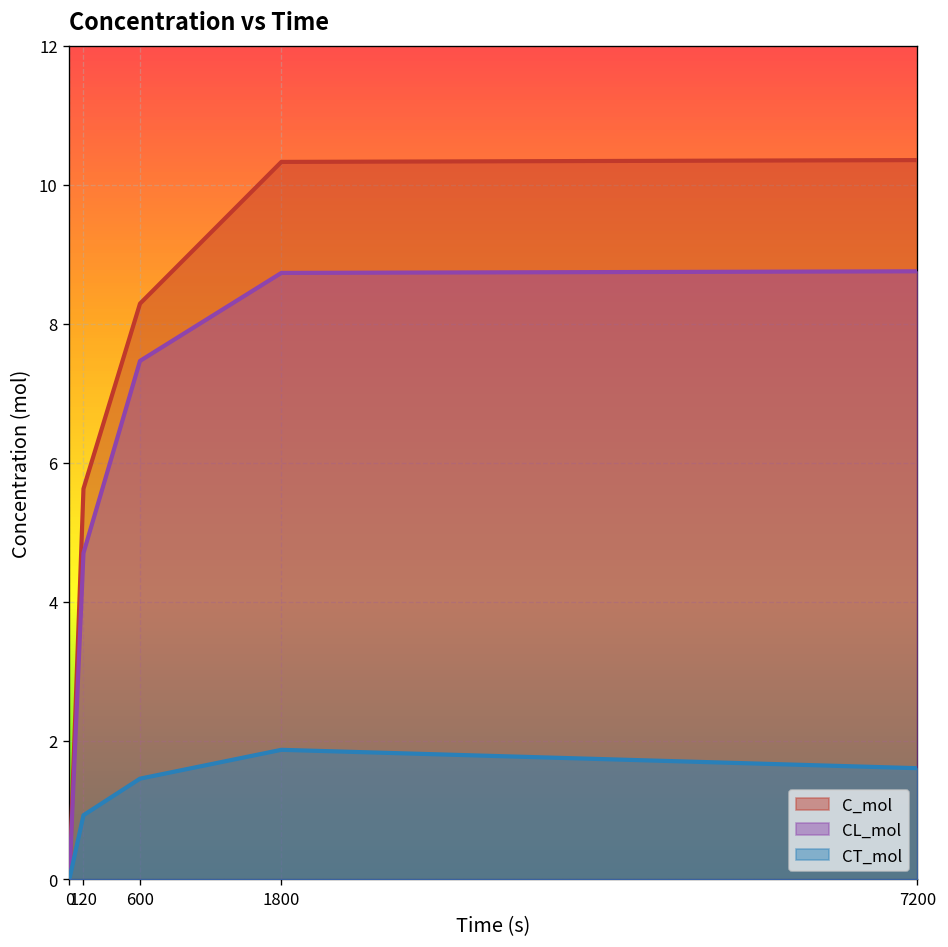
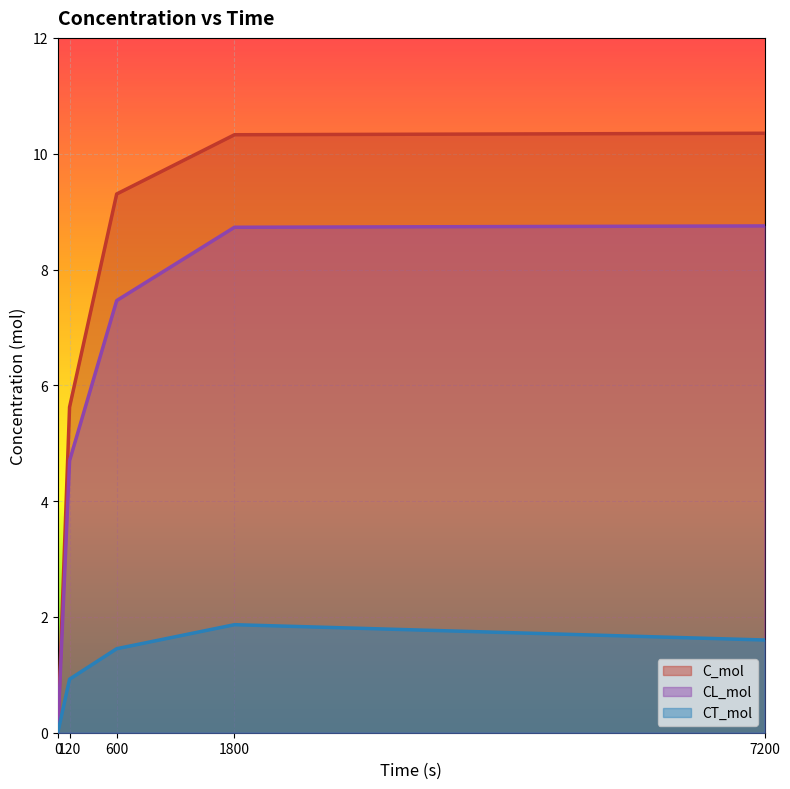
  {
    "C_mol": {
-     "600": 8.3,
+     "600": 9.3,
      "1800": 10.3,
      "7200": 10.4
    },
    "CL_mol": {
      "600": 7.5,
      "1800": 8.7,
      "7200": 8.8
    },
    "CT_mol": {
      "600": 1.5,
      "1800": 1.9,
      "7200": 1.6
    }
  }
